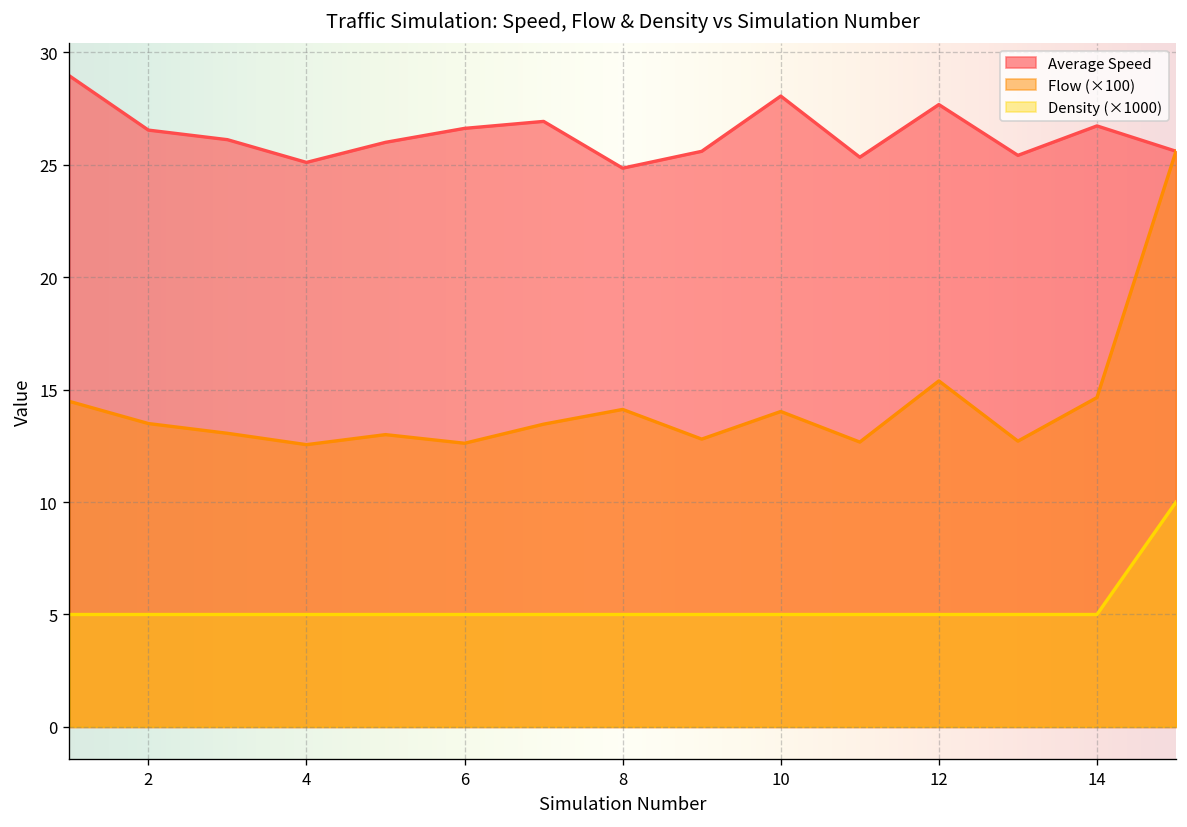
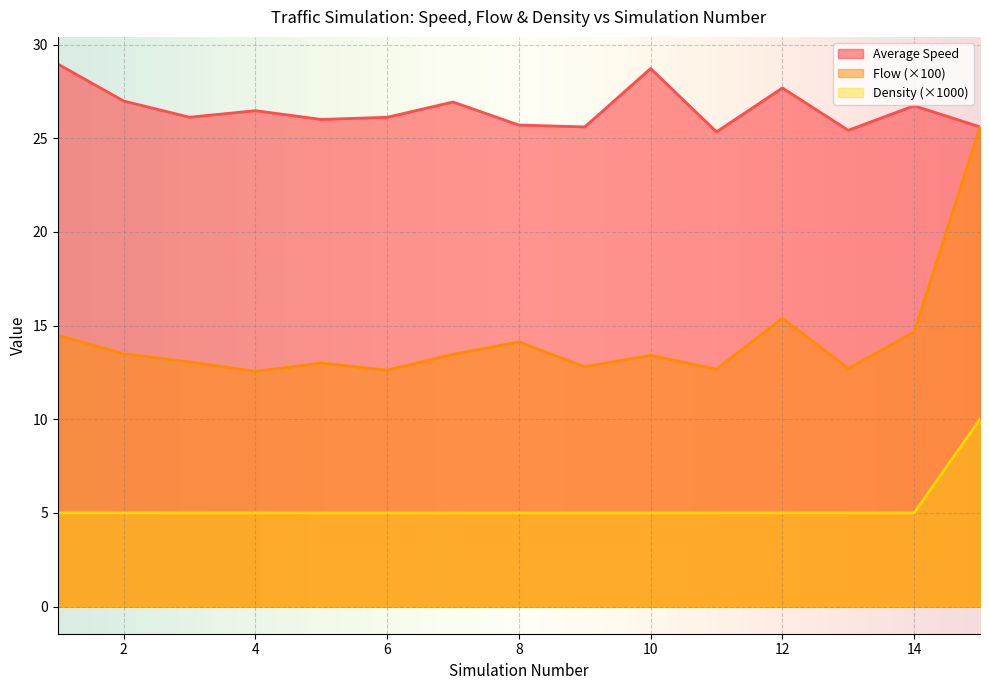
  {
    "Average Speed": {
-     "2": 26.5,
-     "4": 25.1,
-     "6": 26.6,
-     "8": 24.9,
-     "10": 28.1,
+     "2": 27.0,
+     "4": 26.5,
+     "6": 26.1,
+     "8": 25.7,
+     "10": 28.7,
      "12": 27.7,
      "14": 26.7
    },
    "Flow (×100)": {
      "2": 13.5,
      "4": 12.6,
      "6": 12.6,
      "8": 14.1,
-     "10": 14.0,
+     "10": 13.4,
      "12": 15.4,
      "14": 14.6
    },
    "Density (×1000)": {
      "2": 5.0,
      "4": 5.0,
      "6": 5.0,
      "8": 5.0,
      "10": 5.0,
      "12": 5.0,
      "14": 5.0
    }
  }
